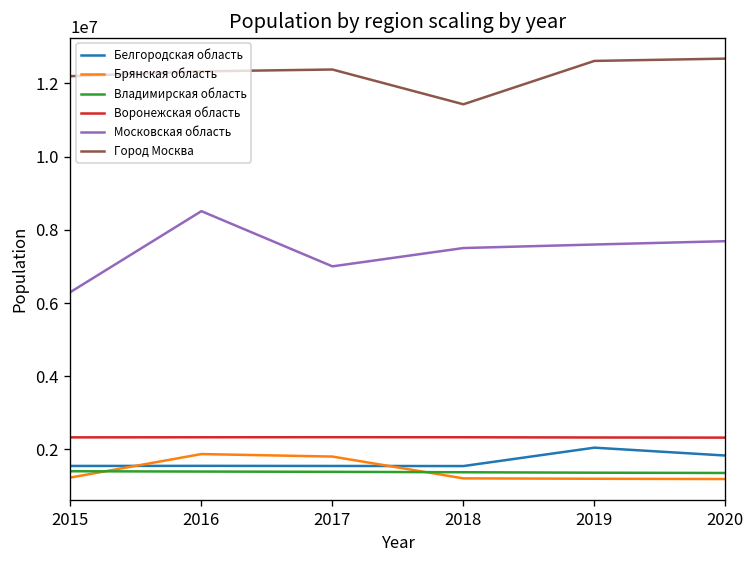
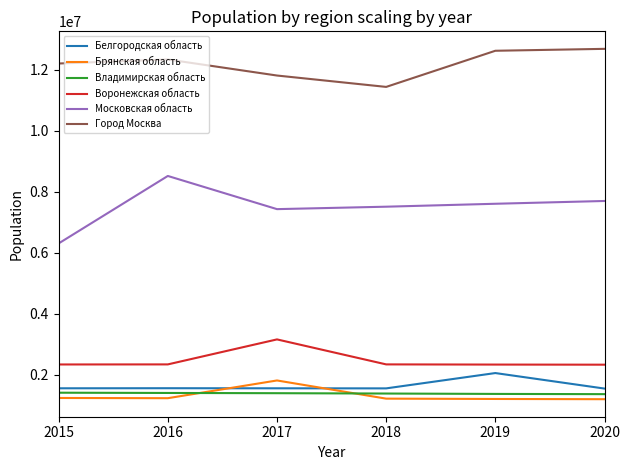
  {
    "Белгородская область": {
      "2015": 1600000,
      "2016": 1600000,
      "2017": 1500000,
      "2018": 1500000,
      "2019": 2000000,
-     "2020": 1800000
+     "2020": 1500000
    },
    "Брянская область": {
      "2015": 1200000,
-     "2016": 1900000,
+     "2016": 1200000,
      "2017": 1800000,
      "2018": 1200000,
      "2019": 1200000,
      "2020": 1200000
    },
    "Владимирская область": {
      "2015": 1400000,
      "2016": 1400000,
      "2017": 1400000,
      "2018": 1400000,
      "2019": 1400000,
      "2020": 1400000
    },
    "Воронежская область": {
      "2015": 2300000,
      "2016": 2300000,
-     "2017": 2300000,
+     "2017": 3200000,
      "2018": 2300000,
      "2019": 2300000,
      "2020": 2300000
    },
    "Московская область": {
      "2015": 6300000,
      "2016": 8500000,
-     "2017": 7000000,
+     "2017": 7400000,
      "2018": 7500000,
      "2019": 7600000,
      "2020": 7700000
    },
    "Город Москва": {
      "2015": 12200000,
-     "2017": 12400000,
+     "2017": 11800000,
      "2018": 11400000,
      "2019": 12600000,
      "2020": 12700000
    }
  }
